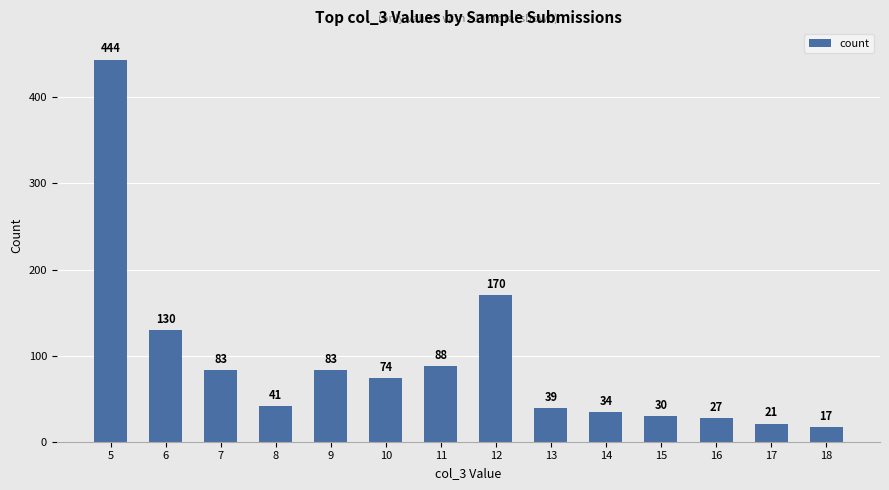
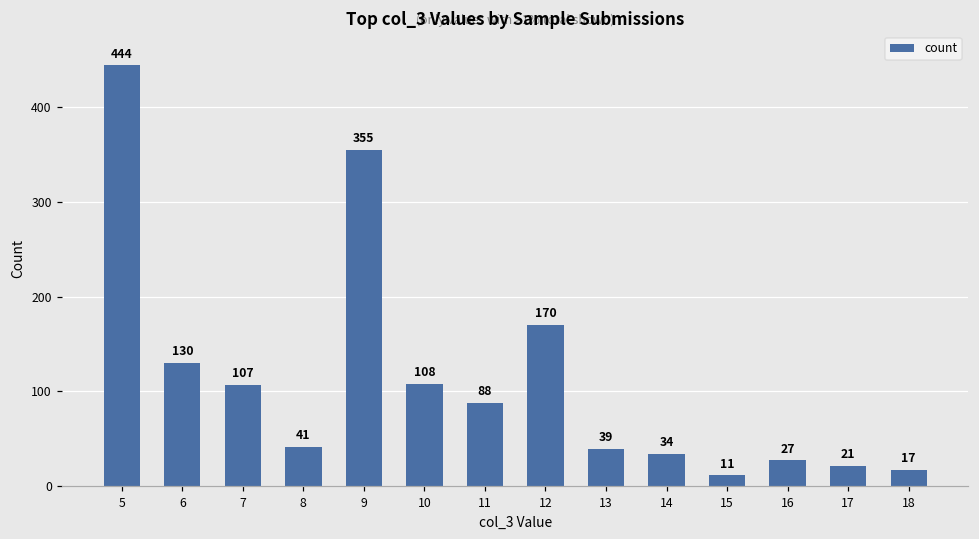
  {
    "5": 444,
    "6": 130,
-   "7": 83,
+   "7": 107,
    "8": 41,
-   "9": 83,
-   "10": 74,
+   "9": 355,
+   "10": 108,
    "11": 88,
    "12": 170,
    "13": 39,
    "14": 34,
-   "15": 30,
+   "15": 11,
    "16": 27,
    "17": 21,
    "18": 17
  }
